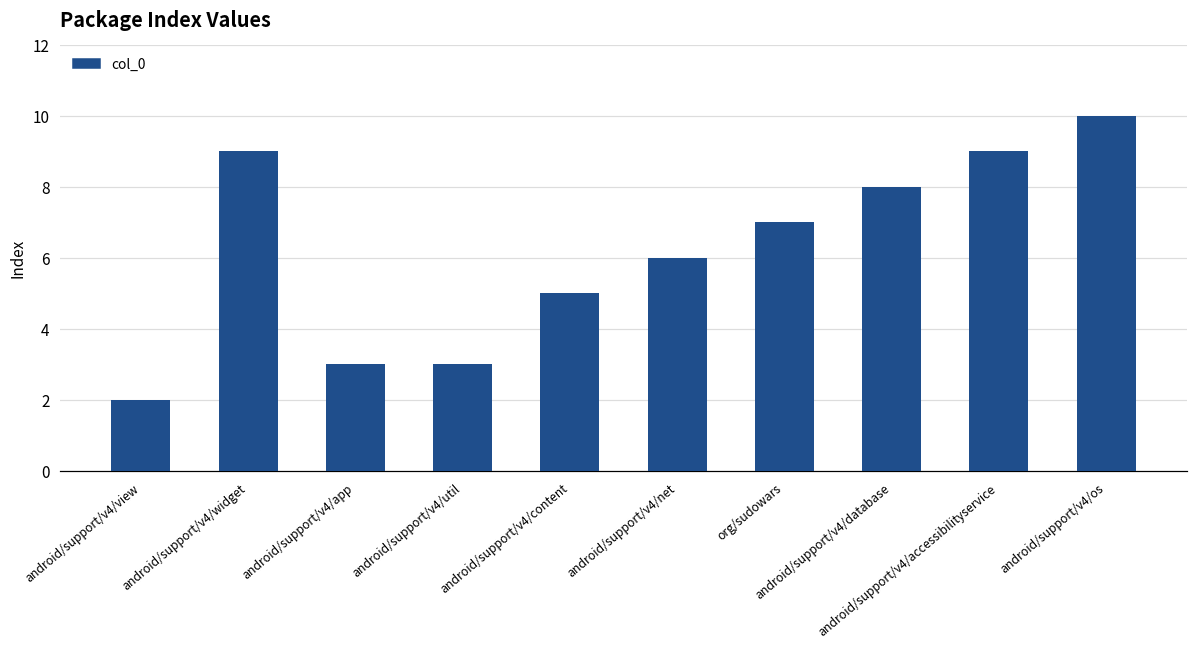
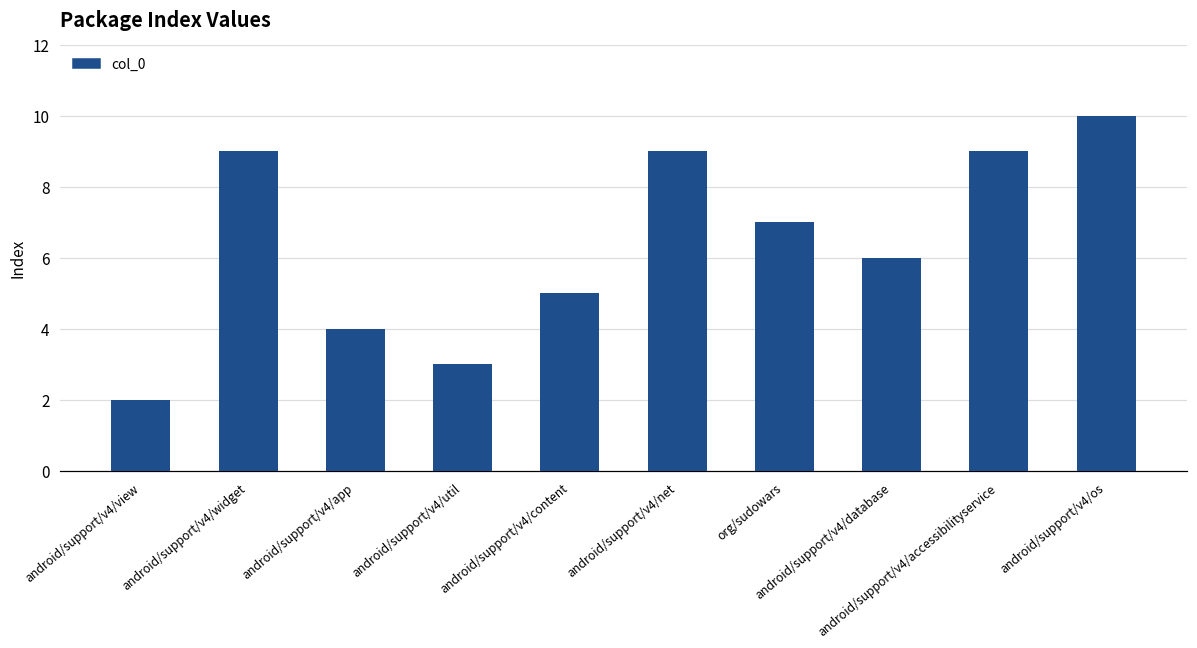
  {
    "android/support/v4/view": 2,
    "android/support/v4/widget": 9,
-   "android/support/v4/app": 3,
+   "android/support/v4/app": 4,
    "android/support/v4/util": 3,
    "android/support/v4/content": 5,
-   "android/support/v4/net": 6,
+   "android/support/v4/net": 9,
    "org/sudowars": 7,
-   "android/support/v4/database": 8,
+   "android/support/v4/database": 6,
    "android/support/v4/accessibilityservice": 9,
    "android/support/v4/os": 10
  }
